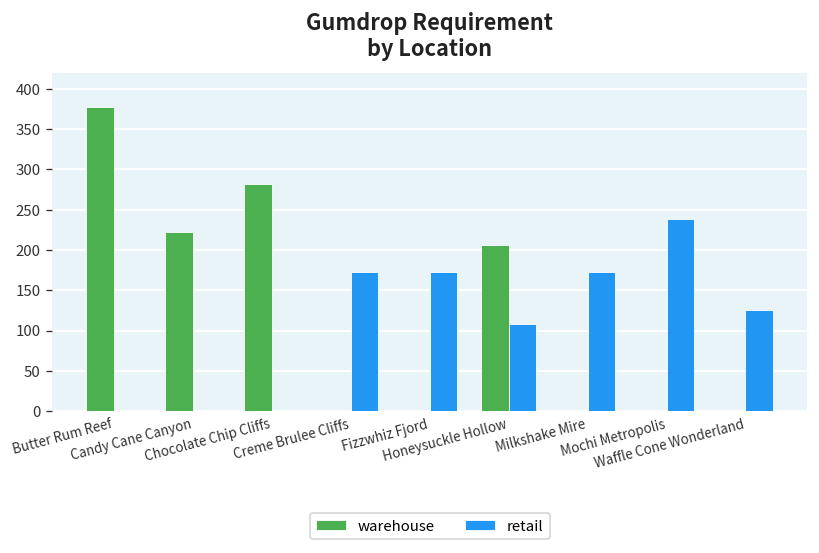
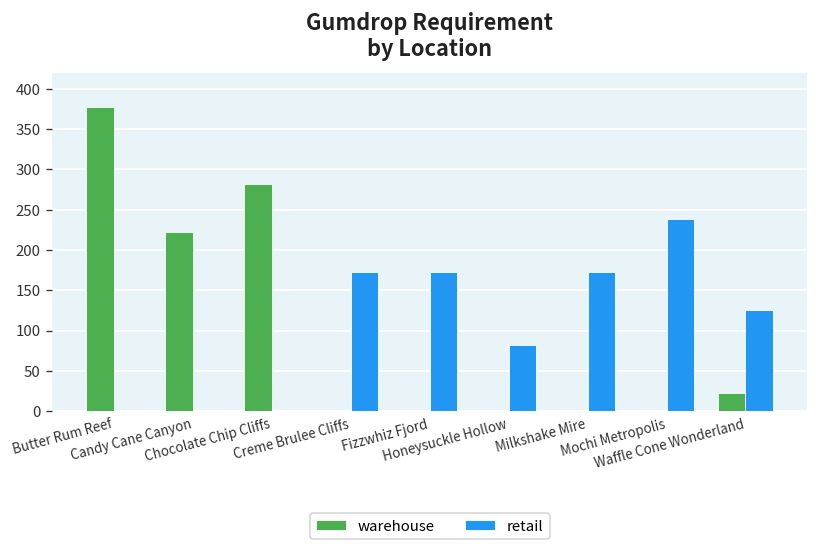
  {
    "warehouse": {
      "Butter Rum Reef": 380,
      "Candy Cane Canyon": 220,
      "Chocolate Chip Cliffs": 280,
      "Creme Brulee Cliffs": 0,
      "Fizzwhiz Fjord": 0,
-     "Honeysuckle Hollow": 210,
+     "Honeysuckle Hollow": 0,
      "Milkshake Mire": 0,
      "Mochi Metropolis": 0,
-     "Waffle Cone Wonderland": 0
+     "Waffle Cone Wonderland": 20
    },
    "retail": {
      "Butter Rum Reef": 0,
      "Candy Cane Canyon": 0,
      "Chocolate Chip Cliffs": 0,
      "Creme Brulee Cliffs": 170,
      "Fizzwhiz Fjord": 170,
-     "Honeysuckle Hollow": 110,
+     "Honeysuckle Hollow": 80,
      "Milkshake Mire": 170,
      "Mochi Metropolis": 240,
      "Waffle Cone Wonderland": 130
    }
  }
